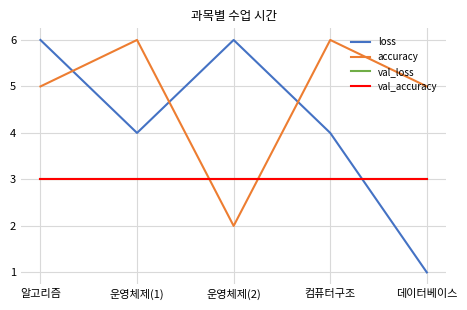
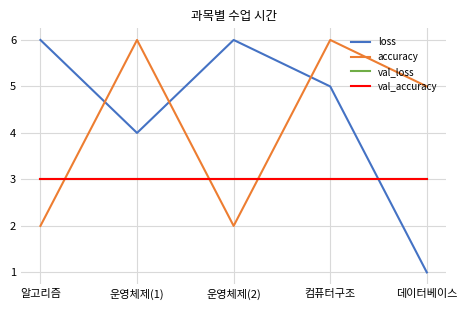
  {
    "loss": {
      "알고리즘": 6,
      "운영체제(1)": 4,
      "운영체제(2)": 6,
-     "컴퓨터구조": 4,
+     "컴퓨터구조": 5,
      "데이터베이스": 1
    },
    "accuracy": {
-     "알고리즘": 5,
+     "알고리즘": 2,
      "운영체제(1)": 6,
      "운영체제(2)": 2,
      "컴퓨터구조": 6,
      "데이터베이스": 5
    },
    "val_accuracy": {
      "알고리즘": 3,
      "운영체제(1)": 3,
      "운영체제(2)": 3,
      "컴퓨터구조": 3,
      "데이터베이스": 3
    }
  }
